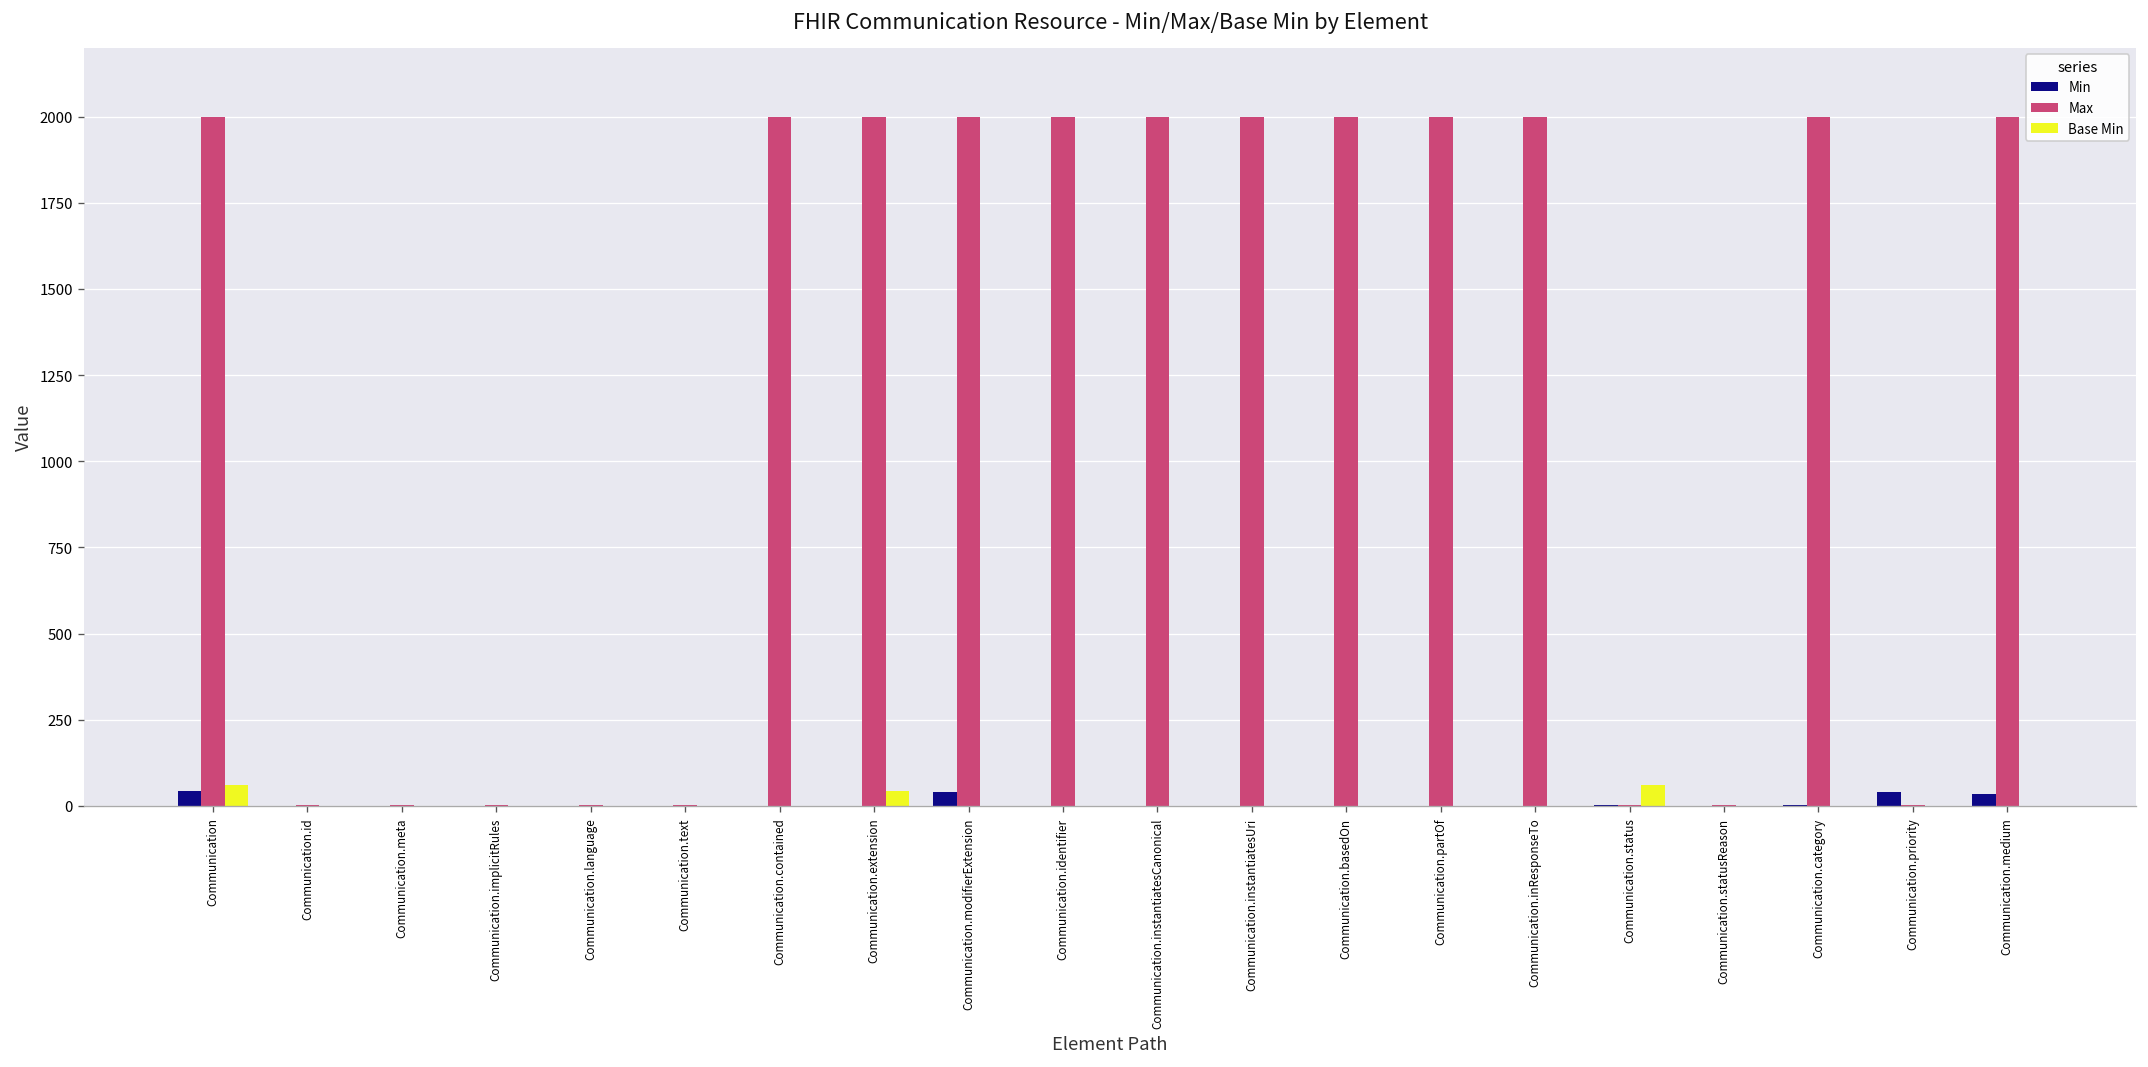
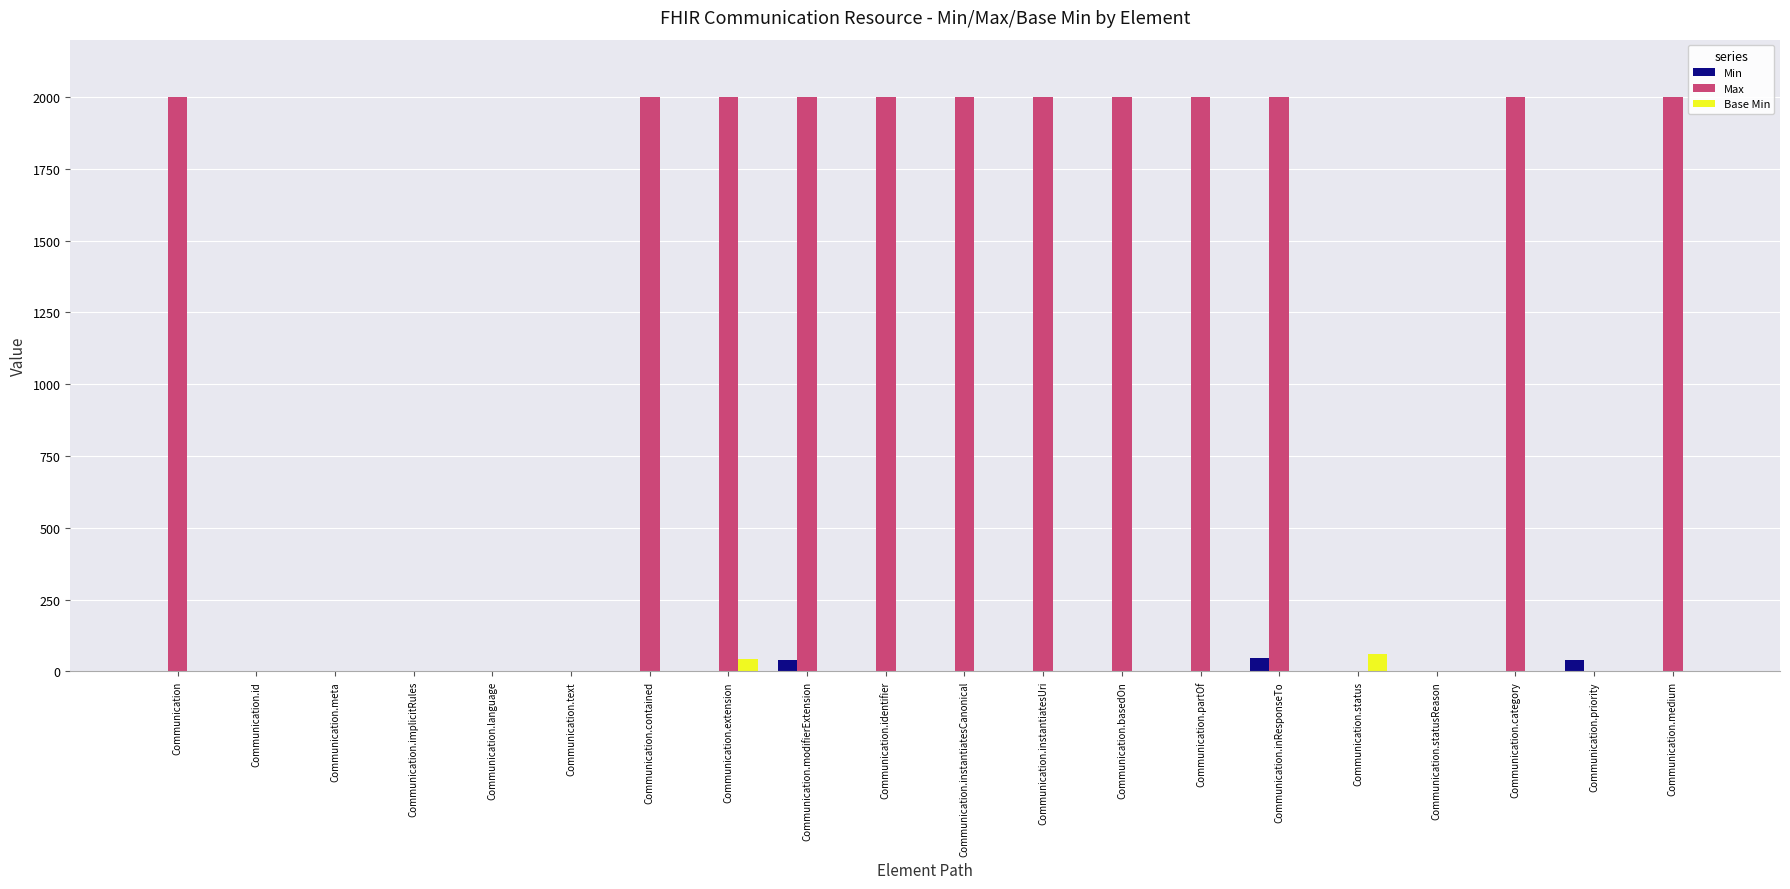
  {
    "Min": {
-     "Communication": 40,
+     "Communication": 0,
      "Communication.id": 0,
      "Communication.meta": 0,
      "Communication.implicitRules": 0,
      "Communication.language": 0,
      "Communication.text": 0,
      "Communication.contained": 0,
      "Communication.extension": 0,
      "Communication.modifierExtension": 40,
      "Communication.identifier": 0,
      "Communication.instantiatesCanonical": 0,
      "Communication.instantiatesUri": 0,
      "Communication.basedOn": 0,
      "Communication.partOf": 0,
-     "Communication.inResponseTo": 0,
+     "Communication.inResponseTo": 50,
      "Communication.statusReason": 0,
      "Communication.priority": 40,
-     "Communication.medium": 40
+     "Communication.medium": 0
    },
    "Max": {
      "Communication": 2000,
      "Communication.contained": 2000,
      "Communication.extension": 2000,
      "Communication.modifierExtension": 2000,
      "Communication.identifier": 2000,
      "Communication.instantiatesCanonical": 2000,
      "Communication.instantiatesUri": 2000,
      "Communication.basedOn": 2000,
      "Communication.partOf": 2000,
      "Communication.inResponseTo": 2000,
      "Communication.category": 2000,
      "Communication.medium": 2000
    },
    "Base Min": {
-     "Communication": 60,
+     "Communication": 0,
      "Communication.id": 0,
      "Communication.meta": 0,
      "Communication.implicitRules": 0,
      "Communication.language": 0,
      "Communication.text": 0,
      "Communication.contained": 0,
      "Communication.extension": 40,
      "Communication.modifierExtension": 0,
      "Communication.identifier": 0,
      "Communication.instantiatesCanonical": 0,
      "Communication.instantiatesUri": 0,
      "Communication.basedOn": 0,
      "Communication.partOf": 0,
      "Communication.inResponseTo": 0,
      "Communication.status": 60,
      "Communication.statusReason": 0,
      "Communication.category": 0,
      "Communication.priority": 0,
      "Communication.medium": 0
    }
  }
